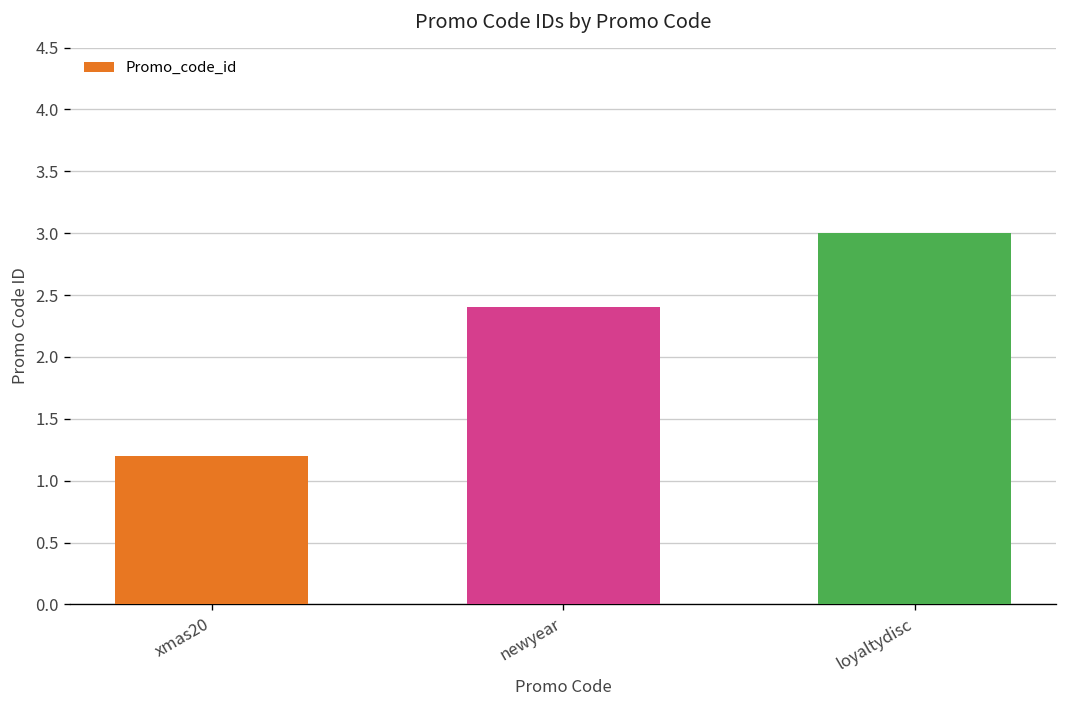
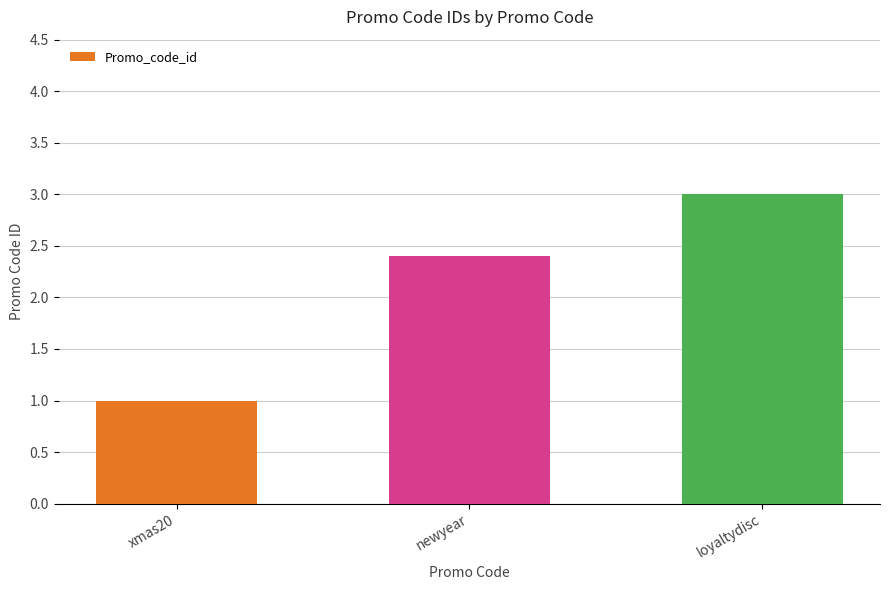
  {
-   "xmas20": 1.2,
+   "xmas20": 1.0,
    "newyear": 2.4,
    "loyaltydisc": 3.0
  }
